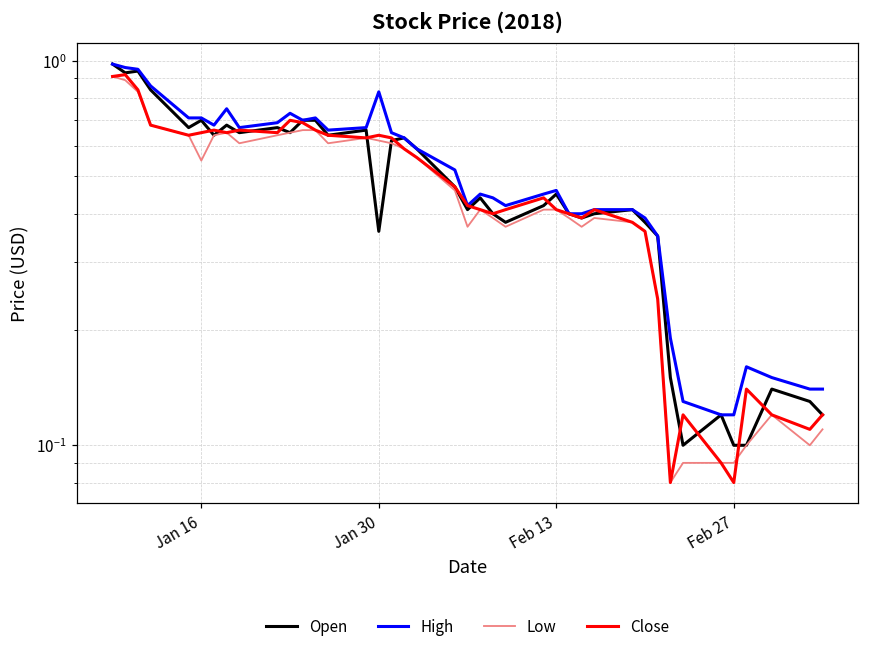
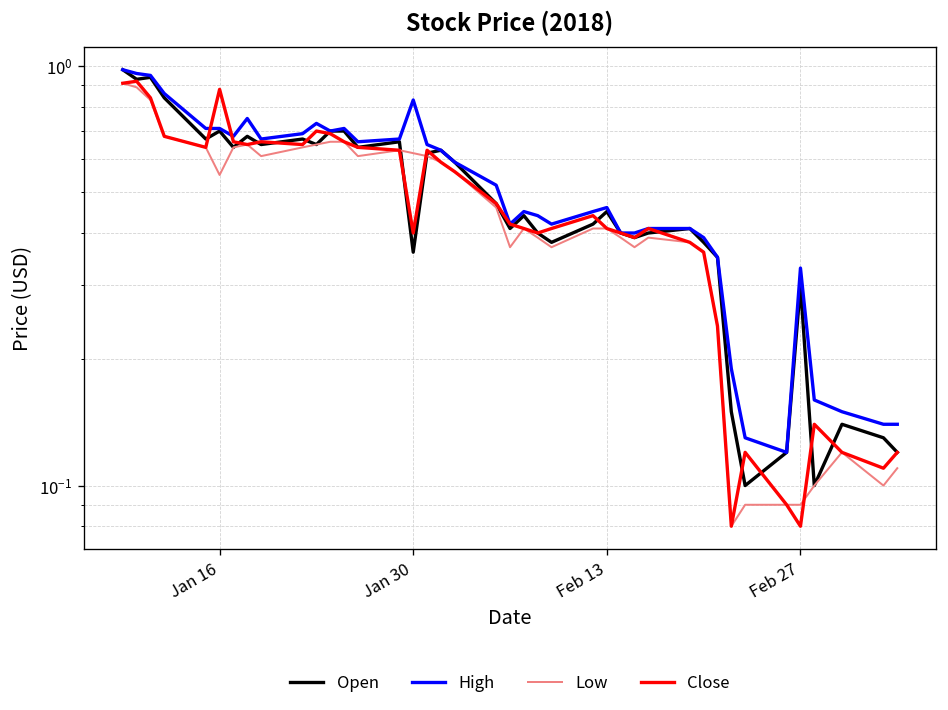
  {
    "Open": {
      "Jan 30": 0.36,
      "Feb 13": 0.45,
-     "Feb 27": 0.1
+     "Feb 27": 0.3
    },
    "High": {
      "Jan 30": 0.83,
      "Feb 13": 0.46,
-     "Feb 27": 0.12
+     "Feb 27": 0.33
    },
    "Low": {
      "Jan 16": 0.55,
      "Jan 30": 0.62,
      "Feb 27": 0.09
    },
    "Close": {
-     "Jan 16": 0.65,
-     "Jan 30": 0.64,
+     "Jan 16": 0.88,
+     "Jan 30": 0.40,
      "Feb 27": 0.08
    }
  }
